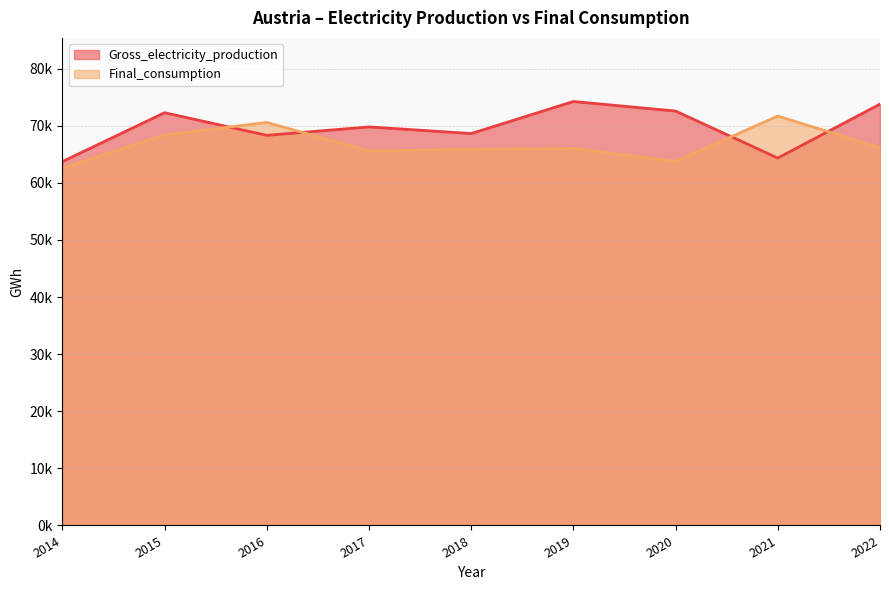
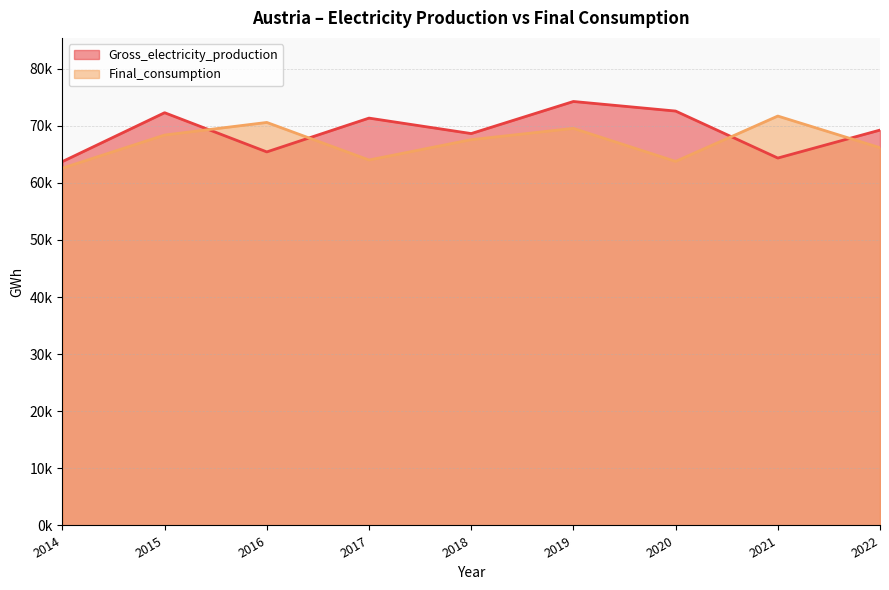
  {
    "Gross_electricity_production": {
      "2014": 64000,
      "2015": 72000,
-     "2016": 68000,
-     "2017": 70000,
+     "2016": 65000,
+     "2017": 71000,
      "2018": 69000,
      "2019": 74000,
      "2020": 73000,
      "2021": 64000,
-     "2022": 74000
+     "2022": 69000
    },
    "Final_consumption": {
      "2014": 63000,
      "2015": 68000,
      "2016": 71000,
-     "2017": 66000,
-     "2018": 66000,
-     "2019": 66000,
+     "2017": 64000,
+     "2018": 68000,
+     "2019": 70000,
      "2020": 64000,
      "2021": 72000,
      "2022": 66000
    }
  }
